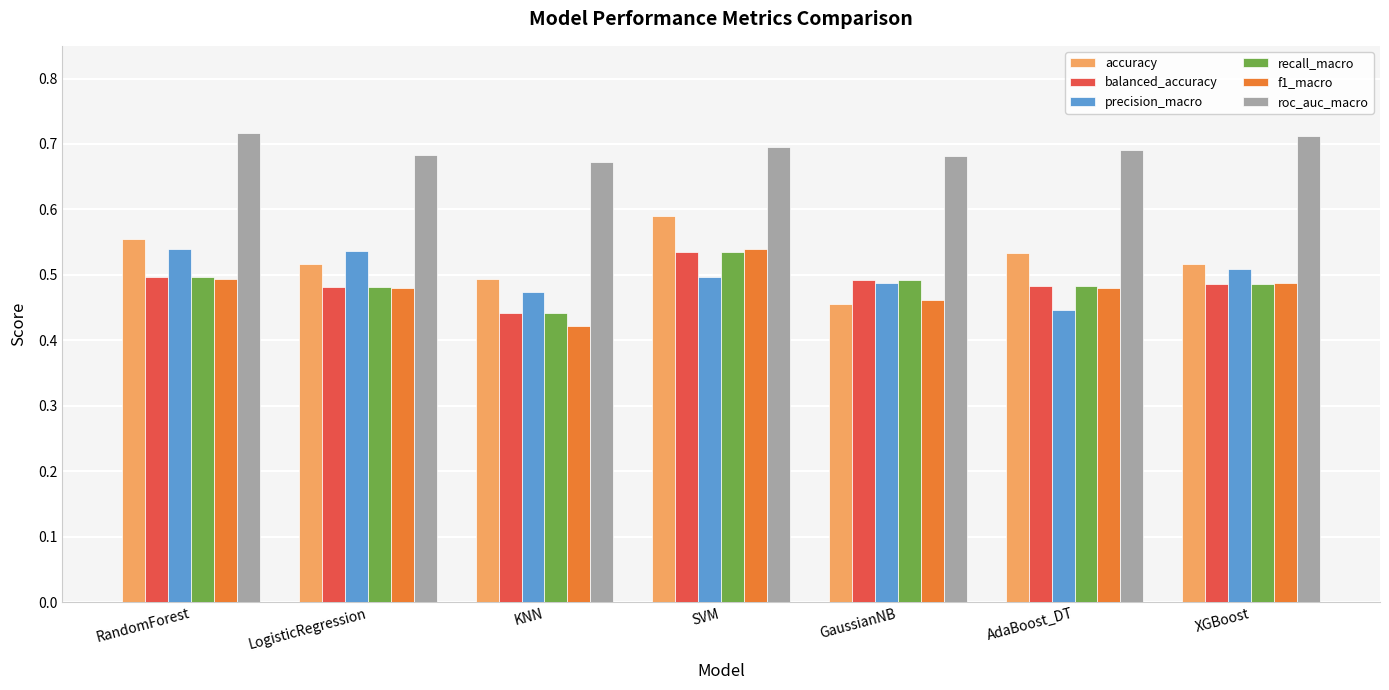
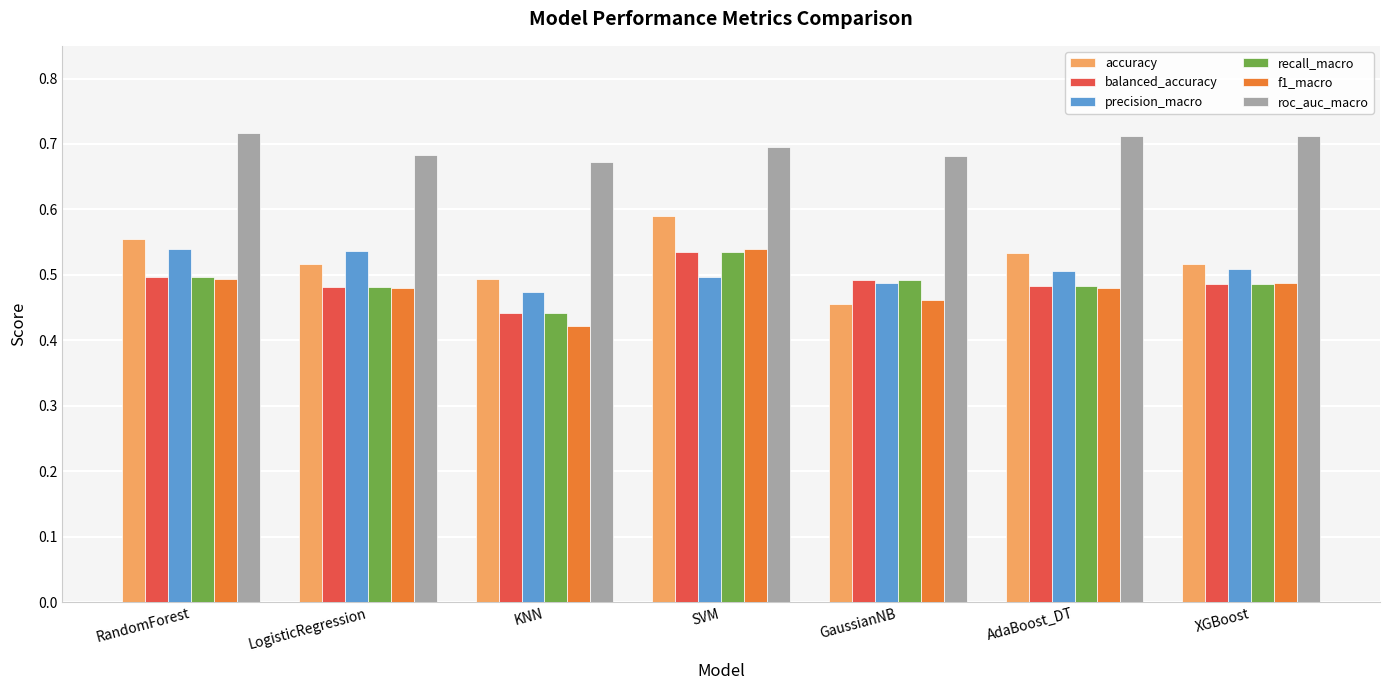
  {
    "accuracy": {
      "RandomForest": 0.56,
      "LogisticRegression": 0.52,
      "KNN": 0.49,
      "SVM": 0.59,
      "GaussianNB": 0.46,
      "AdaBoost_DT": 0.53,
      "XGBoost": 0.52
    },
    "precision_macro": {
      "RandomForest": 0.54,
      "LogisticRegression": 0.54,
      "KNN": 0.47,
      "SVM": 0.50,
      "GaussianNB": 0.49,
-     "AdaBoost_DT": 0.45,
+     "AdaBoost_DT": 0.51,
      "XGBoost": 0.51
    },
    "recall_macro": {
      "RandomForest": 0.50,
      "LogisticRegression": 0.48,
      "KNN": 0.44,
      "SVM": 0.53,
      "GaussianNB": 0.49,
      "AdaBoost_DT": 0.48,
      "XGBoost": 0.49
    },
    "roc_auc_macro": {
      "RandomForest": 0.72,
      "LogisticRegression": 0.68,
      "KNN": 0.67,
      "SVM": 0.70,
      "GaussianNB": 0.68,
-     "AdaBoost_DT": 0.69,
+     "AdaBoost_DT": 0.71,
      "XGBoost": 0.71
    }
  }
